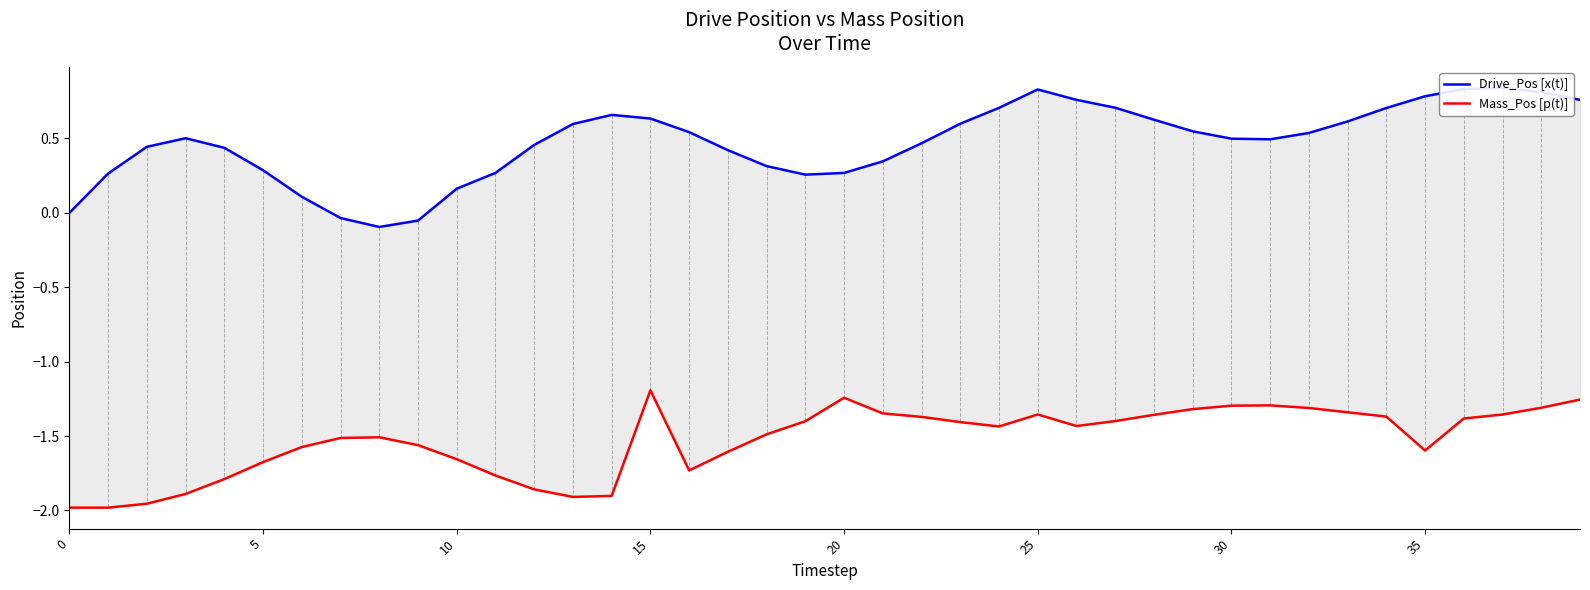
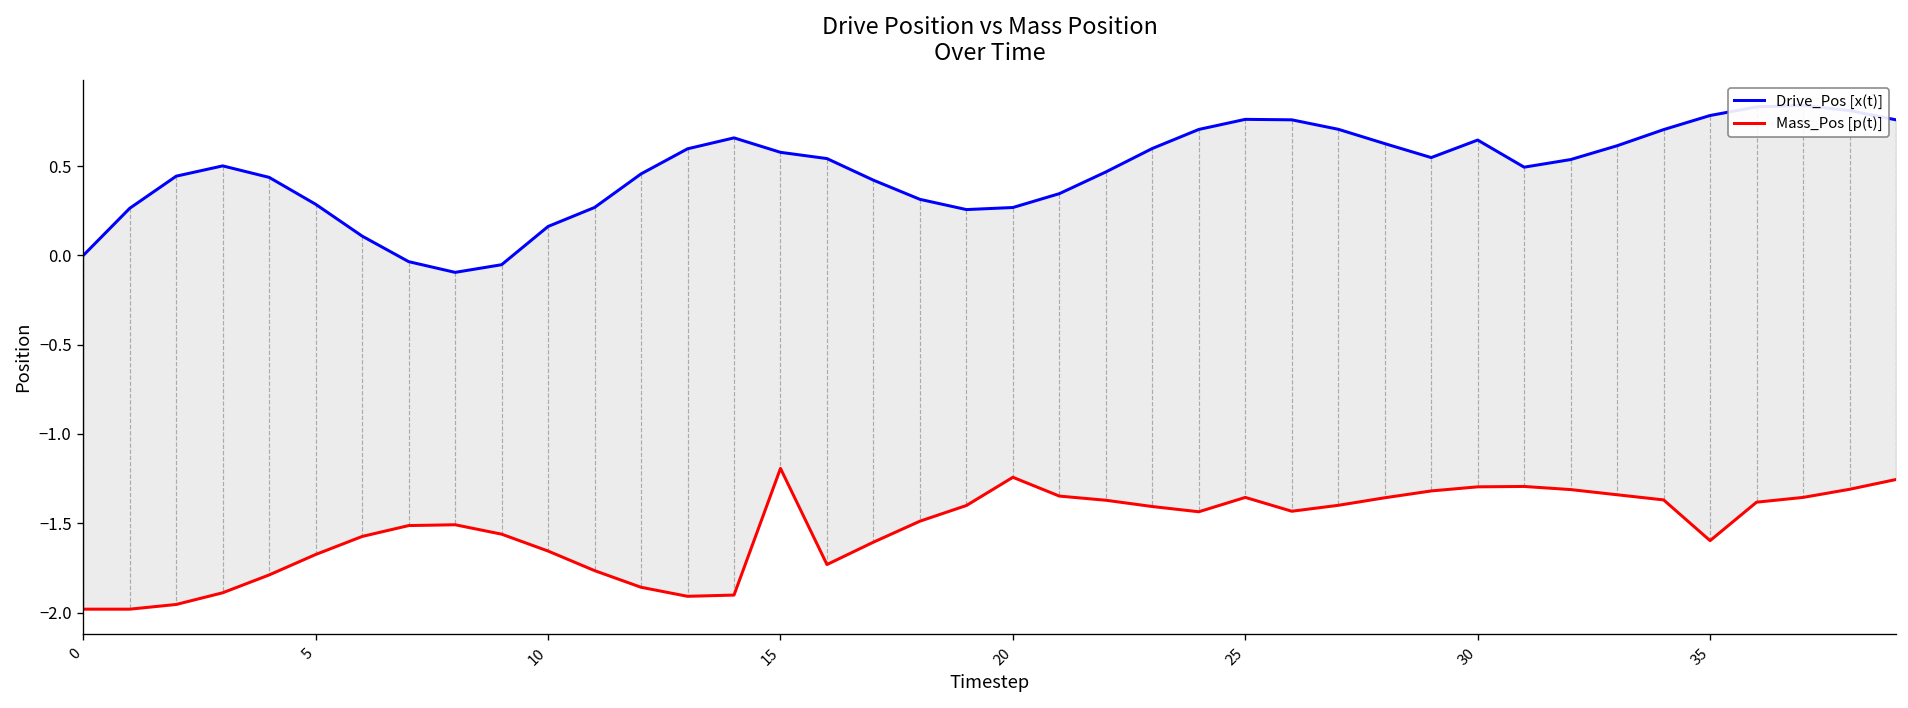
  {
    "Drive_Pos [x(t)]": {
-     "15": 0.63,
-     "25": 0.83,
-     "30": 0.50
+     "15": 0.58,
+     "25": 0.76,
+     "30": 0.65
    }
  }
